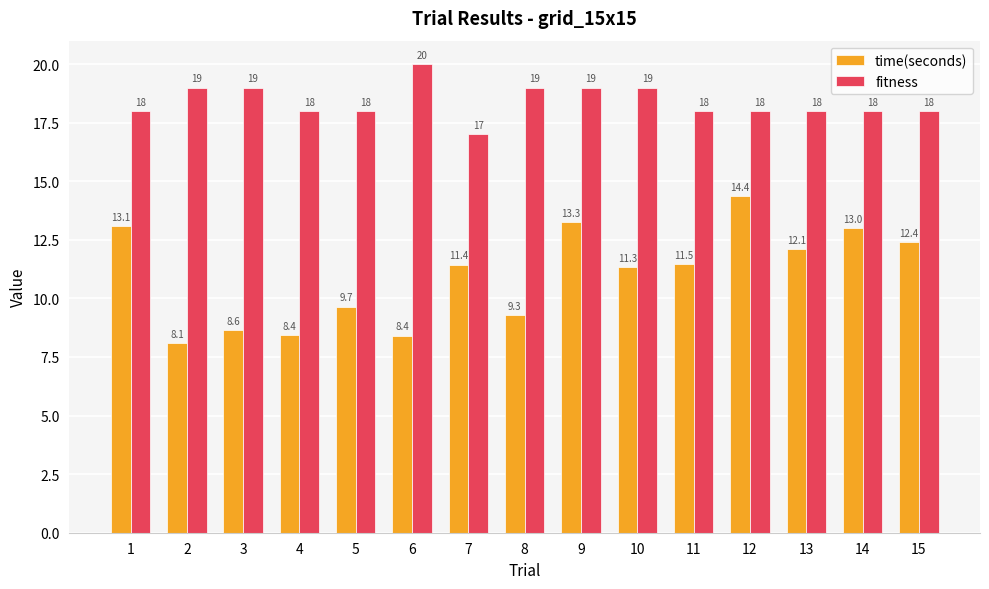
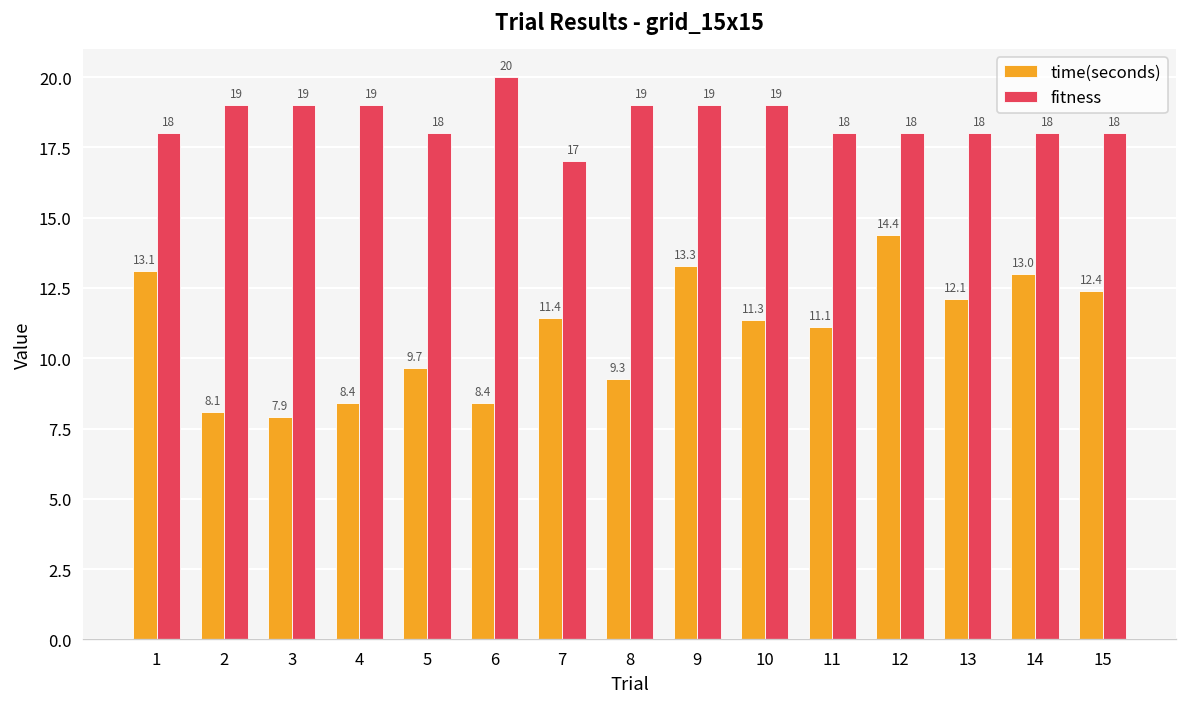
  {
    "time(seconds)": {
      "1": 13.1,
      "2": 8.1,
-     "3": 8.6,
+     "3": 7.9,
      "4": 8.4,
      "5": 9.7,
      "6": 8.4,
      "7": 11.4,
      "8": 9.3,
      "9": 13.3,
      "10": 11.3,
-     "11": 11.5,
+     "11": 11.1,
      "12": 14.4,
      "13": 12.1,
      "14": 13.0,
      "15": 12.4
    },
    "fitness": {
      "1": 18,
      "2": 19,
      "3": 19,
-     "4": 18,
+     "4": 19,
      "5": 18,
      "6": 20,
      "7": 17,
      "8": 19,
      "9": 19,
      "10": 19,
      "11": 18,
      "12": 18,
      "13": 18,
      "14": 18,
      "15": 18
    }
  }
